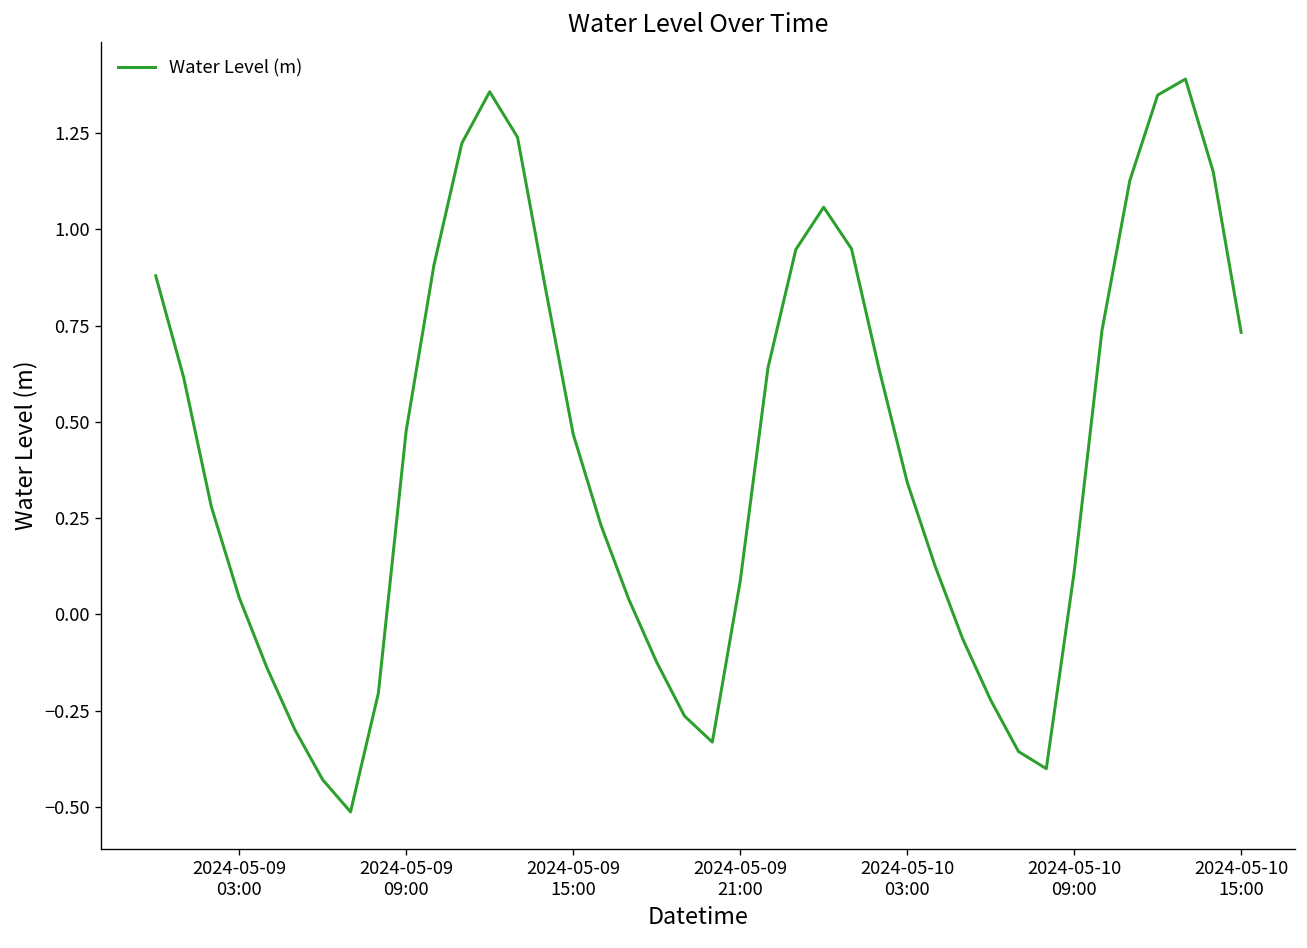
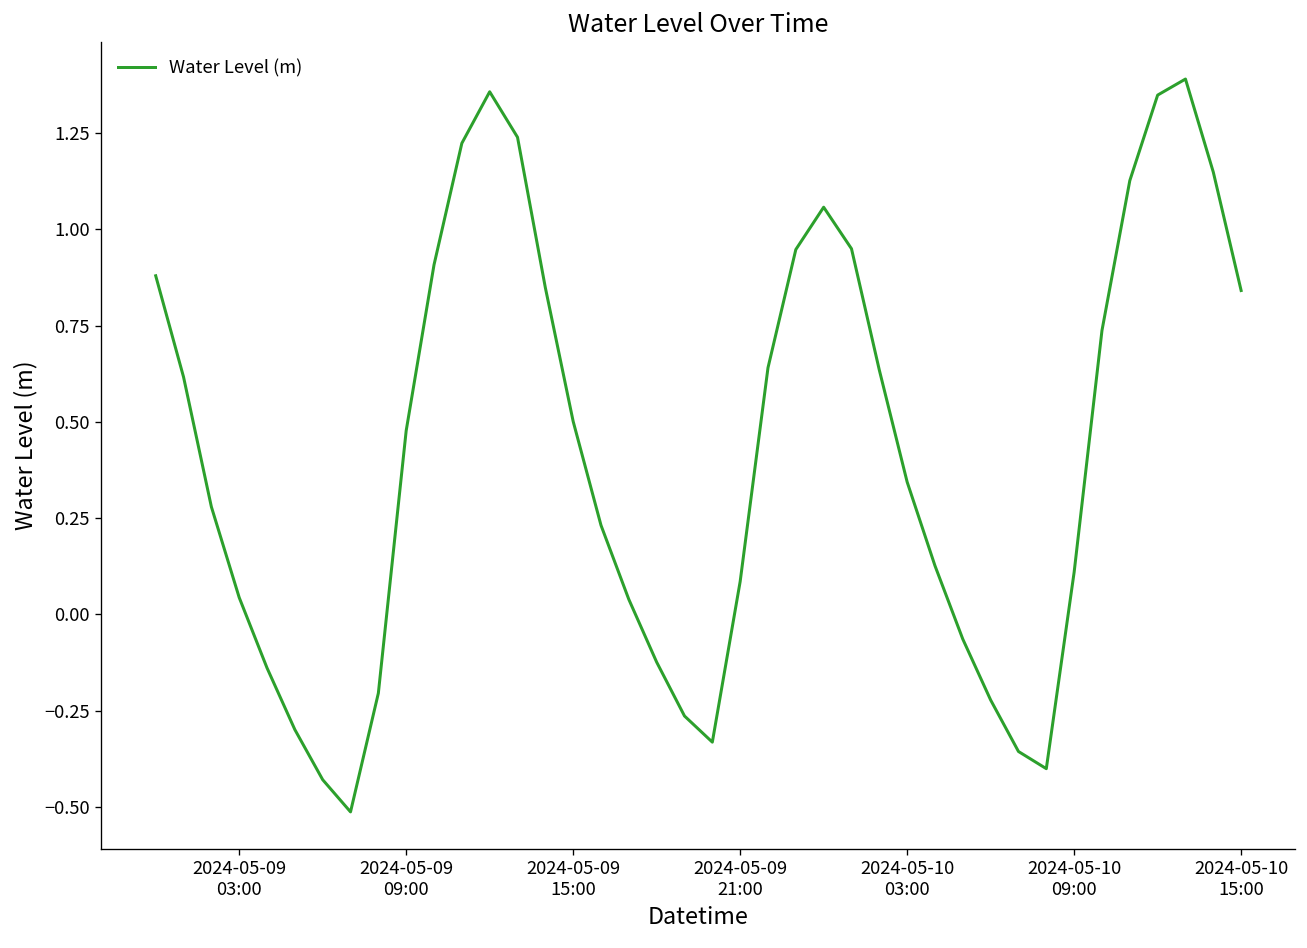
  {
    "2024-05-09 03:00": 0.04,
    "2024-05-09 09:00": 0.48,
-   "2024-05-09 15:00": 0.47,
+   "2024-05-09 15:00": 0.50,
    "2024-05-09 21:00": 0.09,
    "2024-05-10 03:00": 0.34,
    "2024-05-10 09:00": 0.11,
-   "2024-05-10 15:00": 0.73
+   "2024-05-10 15:00": 0.84
  }
